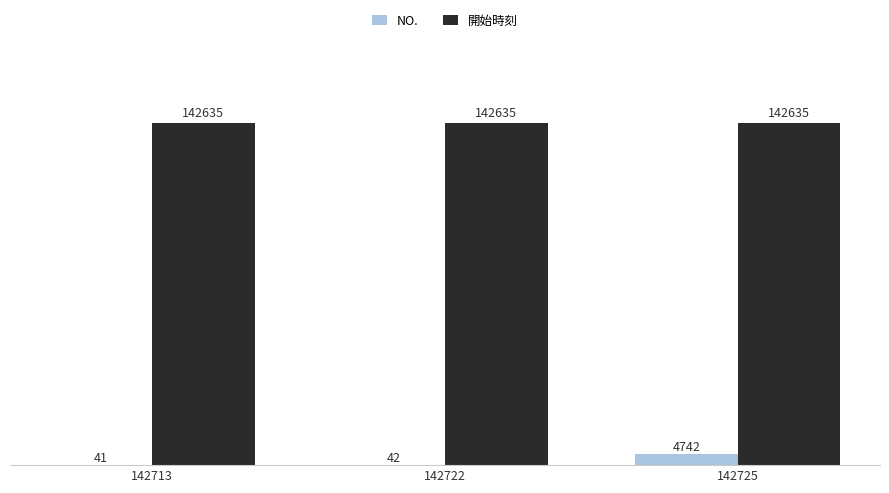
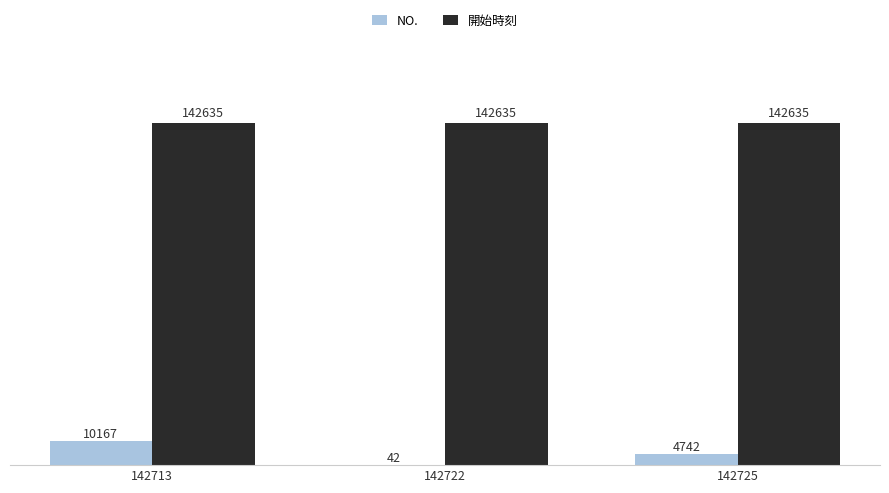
  {
    "NO.": {
-     "142713": 41,
+     "142713": 10167,
      "142722": 42,
      "142725": 4742
    },
    "開始時刻": {
      "142713": 142635,
      "142722": 142635,
      "142725": 142635
    }
  }
